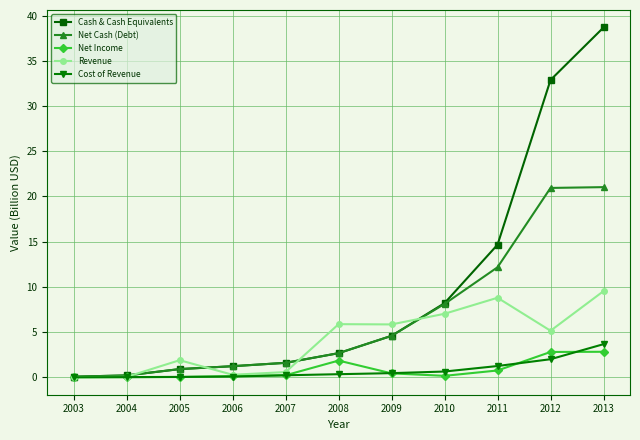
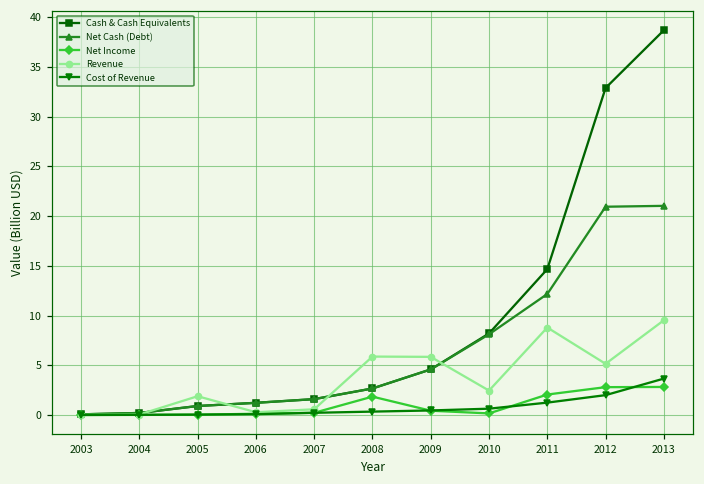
  {
    "Net Income": {
      "2008": 2,
      "2010": 0,
-     "2011": 1,
+     "2011": 2,
      "2012": 3,
      "2013": 3
    },
    "Revenue": {
      "2005": 2,
      "2007": 1,
      "2008": 6,
      "2009": 6,
-     "2010": 7,
+     "2010": 2,
      "2011": 9,
      "2012": 5,
      "2013": 10
    }
  }
